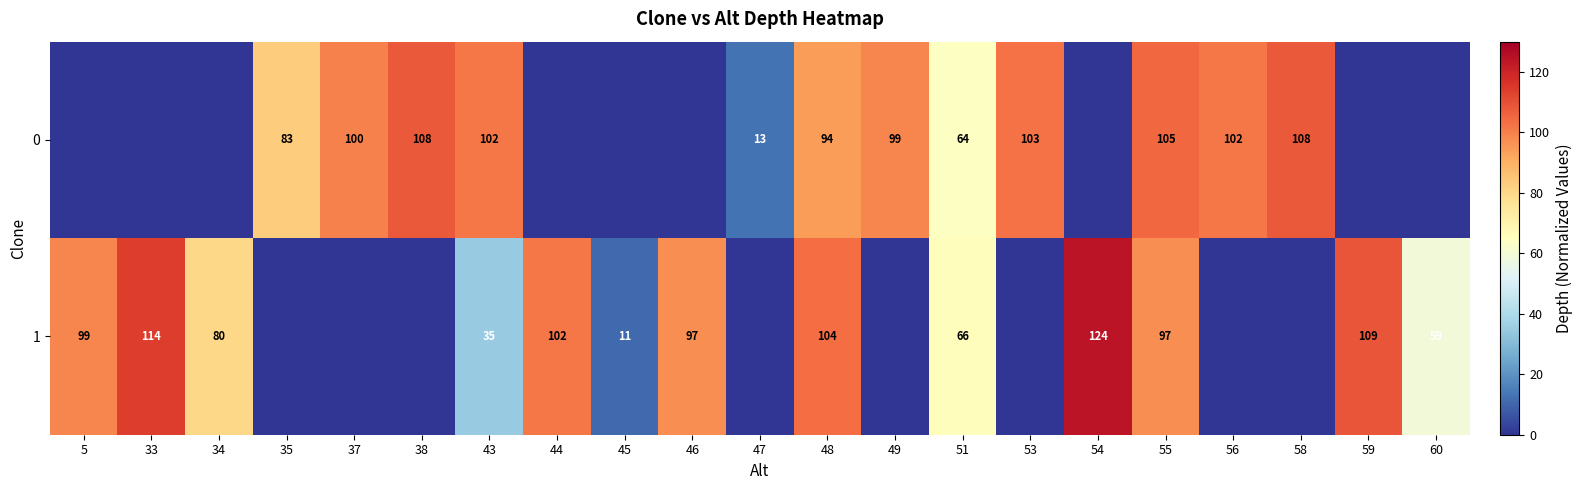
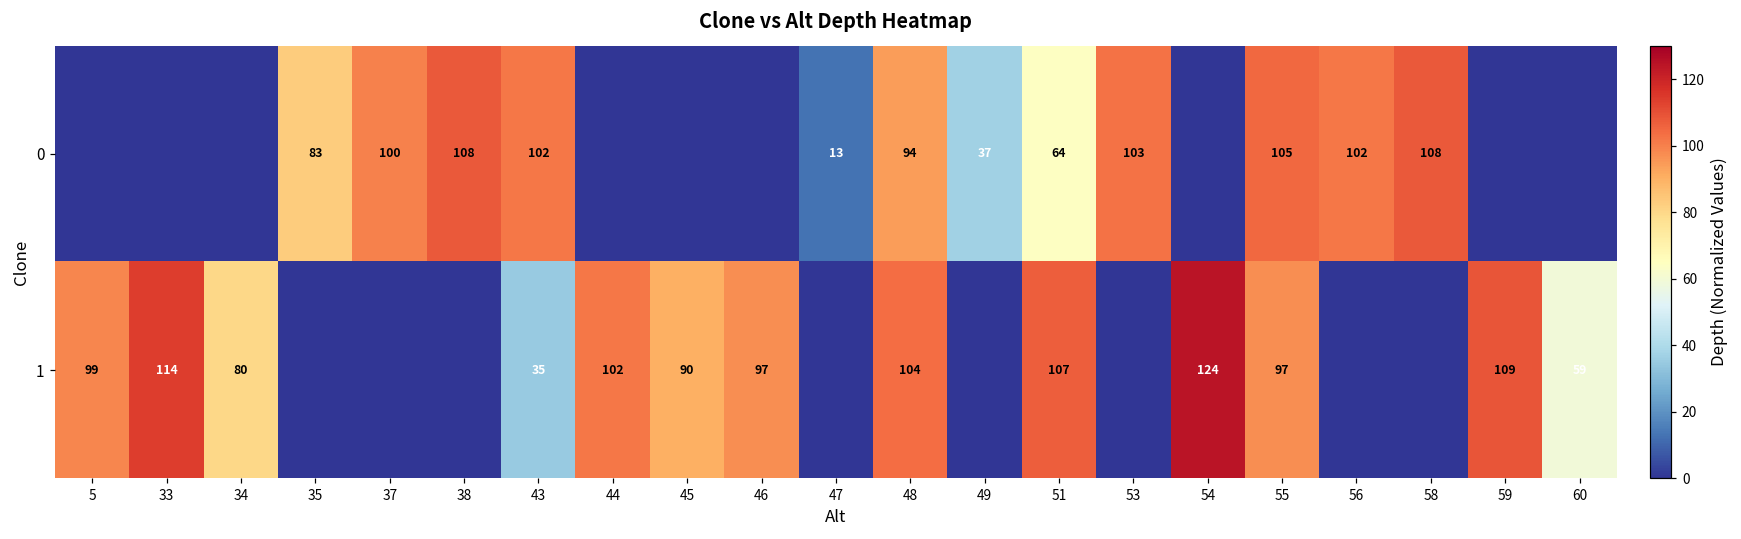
  {
    "0": {
      "35": 83,
      "37": 100,
      "38": 108,
      "43": 102,
      "47": 13,
      "48": 94,
-     "49": 99,
+     "49": 37,
      "51": 64,
      "53": 103,
      "55": 105,
      "56": 102,
      "58": 108
    },
    "1": {
      "5": 99,
      "33": 114,
      "34": 80,
      "43": 35,
      "44": 102,
-     "45": 11,
+     "45": 90,
      "46": 97,
      "48": 104,
-     "51": 66,
+     "51": 107,
      "54": 124,
      "55": 97,
      "59": 109
    }
  }
